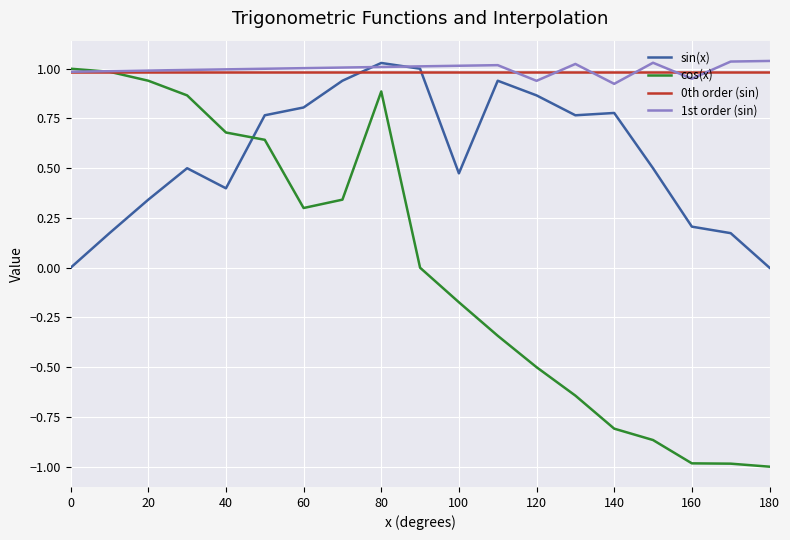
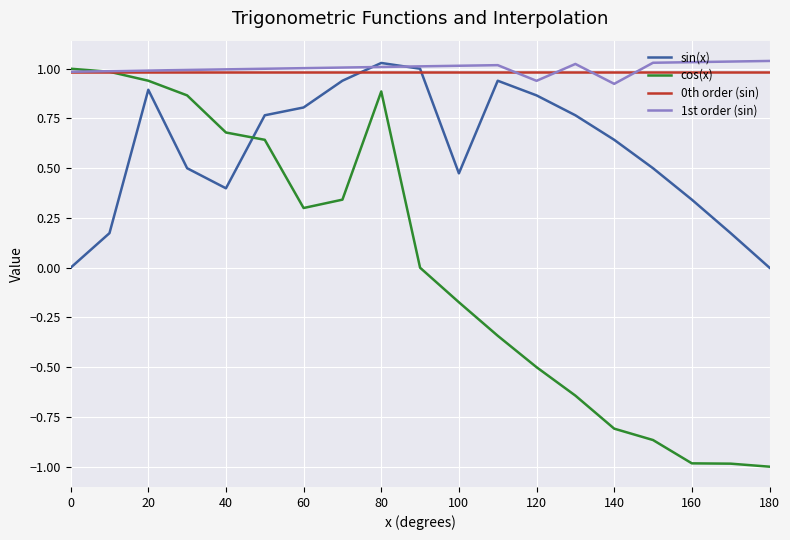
  {
    "sin(x)": {
      "0": 0.00,
-     "20": 0.34,
+     "20": 0.89,
      "40": 0.40,
      "60": 0.81,
      "80": 1.03,
      "100": 0.47,
      "120": 0.87,
-     "140": 0.78,
-     "160": 0.21,
+     "140": 0.64,
+     "160": 0.34,
      "180": 0.00
    },
    "cos(x)": {
      "0": 1.00,
      "20": 0.94,
      "40": 0.68,
      "60": 0.30,
      "80": 0.89,
      "100": -0.17,
      "120": -0.50,
      "140": -0.81,
      "160": -0.98,
      "180": -1.00
    },
    "0th order (sin)": {
      "60": 0.98,
      "80": 0.98,
      "100": 0.98,
      "120": 0.98,
      "140": 0.98,
      "160": 0.98,
      "180": 0.98
    },
    "1st order (sin)": {
      "60": 1.00,
      "80": 1.01,
      "100": 1.01,
      "120": 0.94,
      "140": 0.92,
-     "160": 0.95,
+     "160": 1.03,
      "180": 1.04
    }
  }
